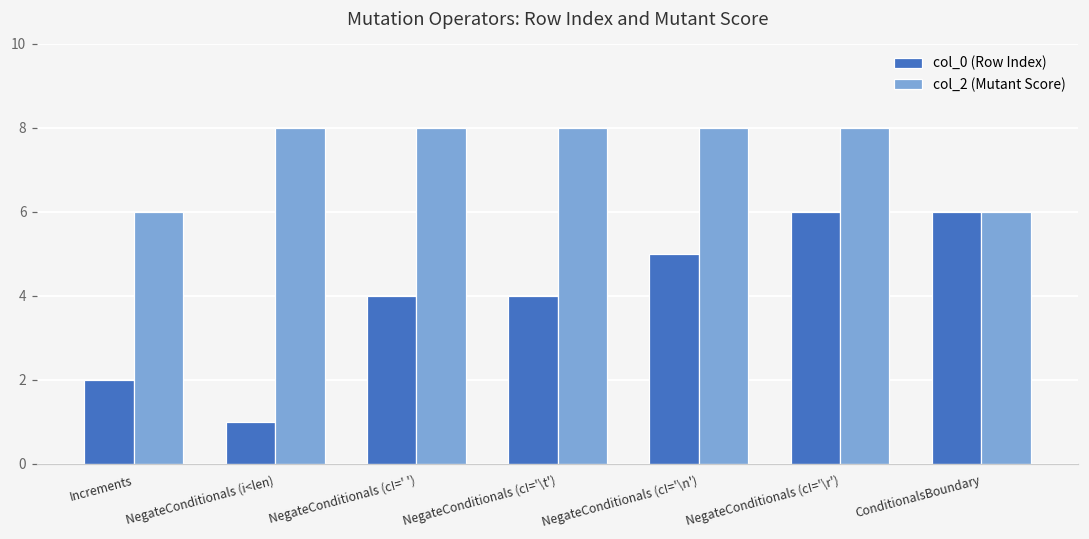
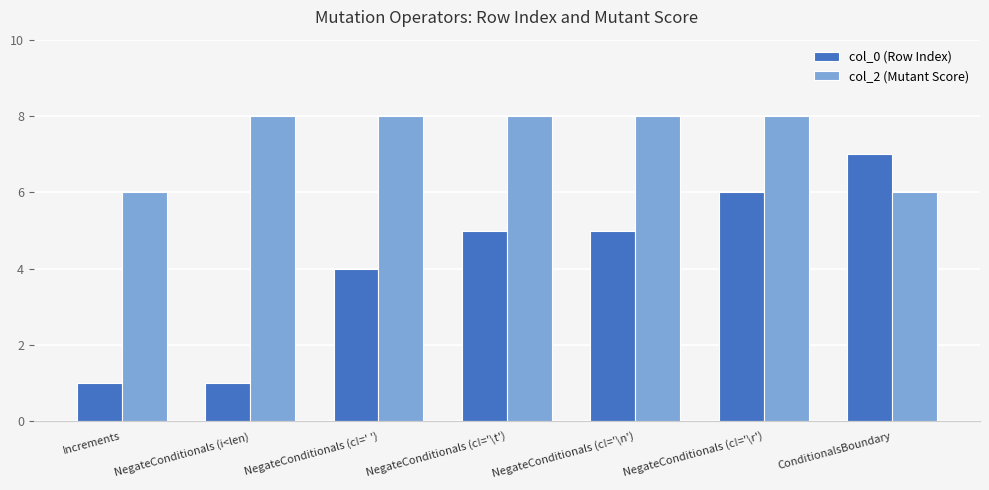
  {
    "col_0 (Row Index)": {
-     "Increments": 2,
+     "Increments": 1,
      "NegateConditionals (i<len)": 1,
      "NegateConditionals (c!=' ')": 4,
-     "NegateConditionals (c!='\\t')": 4,
+     "NegateConditionals (c!='\\t')": 5,
      "NegateConditionals (c!='\\n')": 5,
      "NegateConditionals (c!='\\r')": 6,
-     "ConditionalsBoundary": 6
+     "ConditionalsBoundary": 7
    },
    "col_2 (Mutant Score)": {
      "Increments": 6,
      "NegateConditionals (i<len)": 8,
      "NegateConditionals (c!=' ')": 8,
      "NegateConditionals (c!='\\t')": 8,
      "NegateConditionals (c!='\\n')": 8,
      "NegateConditionals (c!='\\r')": 8,
      "ConditionalsBoundary": 6
    }
  }
